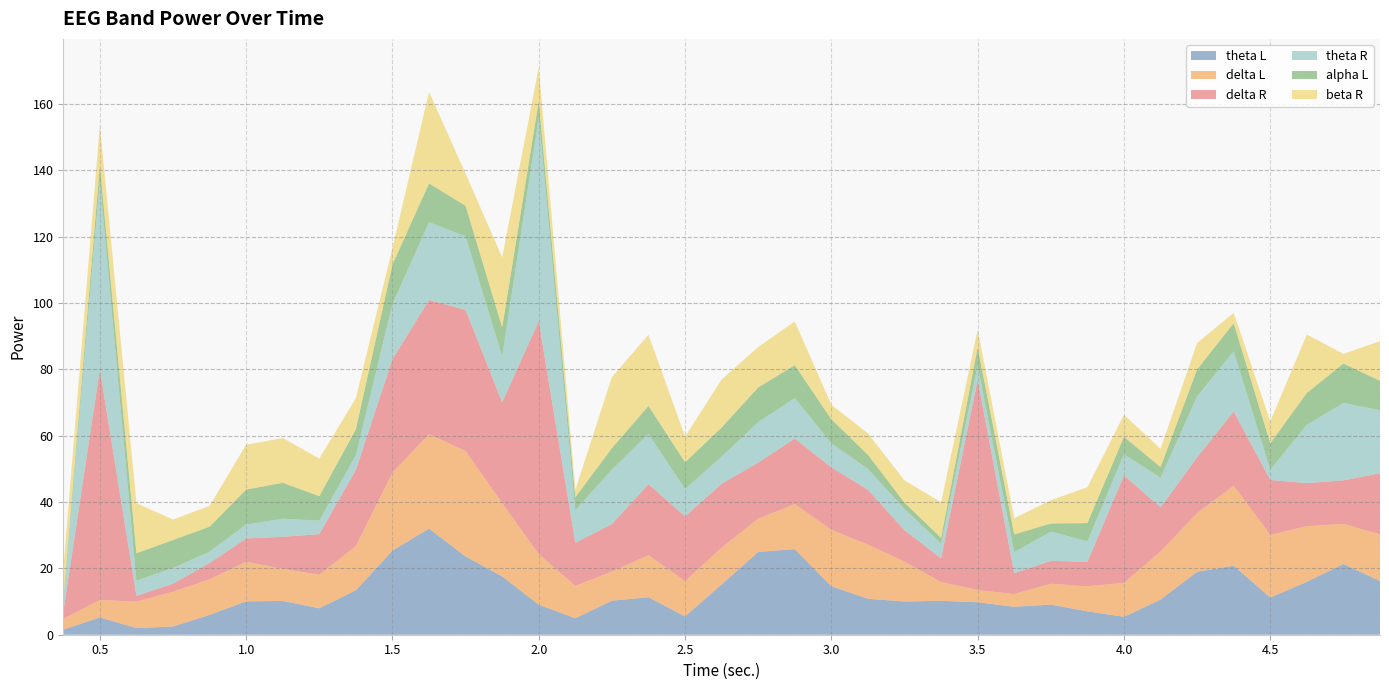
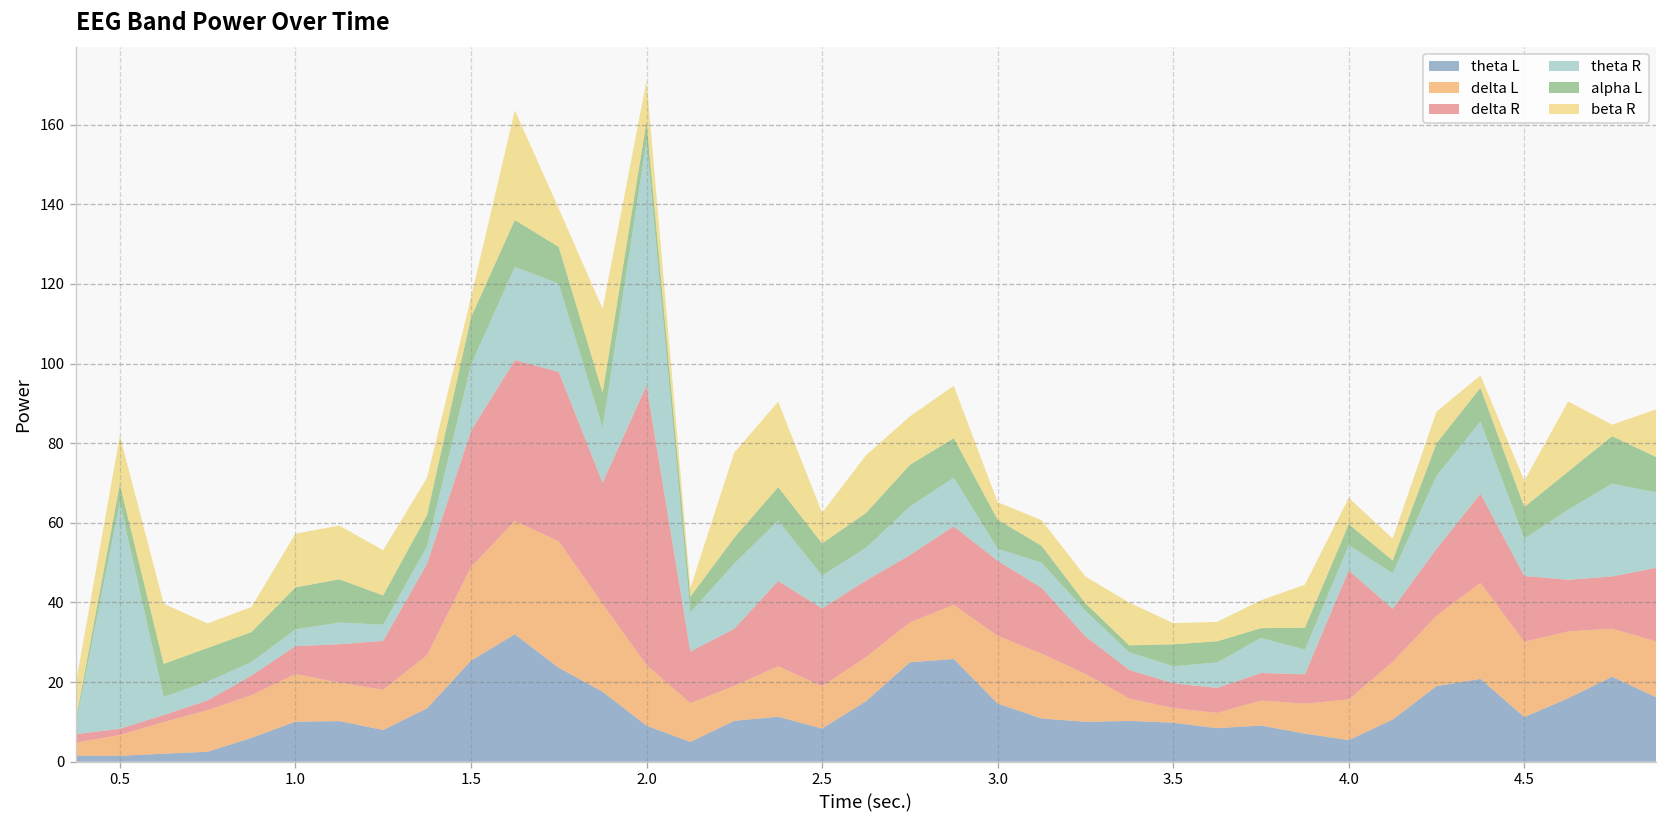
  {
    "theta L": {
-     "0.5": 5,
+     "0.5": 1,
      "1.0": 10,
      "1.5": 25,
      "2.0": 9,
-     "2.5": 6,
+     "2.5": 8,
      "3.0": 15,
      "3.5": 10,
      "4.0": 5,
      "4.5": 11
    },
    "delta R": {
-     "0.5": 70,
+     "0.5": 2,
      "1.0": 7,
      "1.5": 34,
      "2.0": 70,
      "2.5": 20,
      "3.0": 19,
-     "3.5": 63,
+     "3.5": 6,
      "4.0": 32,
      "4.5": 17
    },
    "theta R": {
      "0.5": 57,
      "1.0": 4,
      "1.5": 17,
      "2.0": 61,
      "2.5": 8,
-     "3.0": 7,
+     "3.0": 3,
      "3.5": 4,
      "4.0": 6,
-     "4.5": 3
+     "4.5": 9
    },
    "alpha L": {
      "0.5": 4,
      "1.0": 11,
      "1.5": 12,
      "2.0": 5,
      "2.5": 8,
      "3.0": 7,
      "3.5": 6,
      "4.0": 5,
      "4.5": 8
    }
  }
